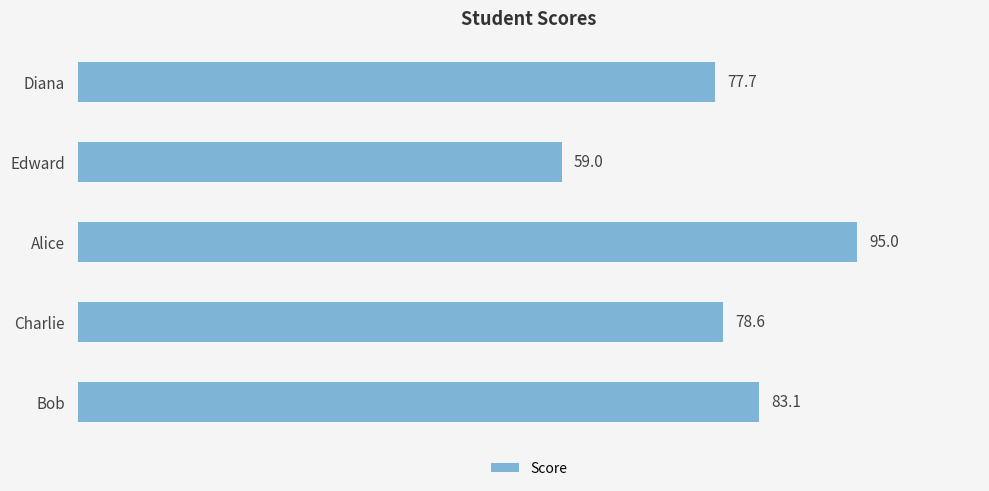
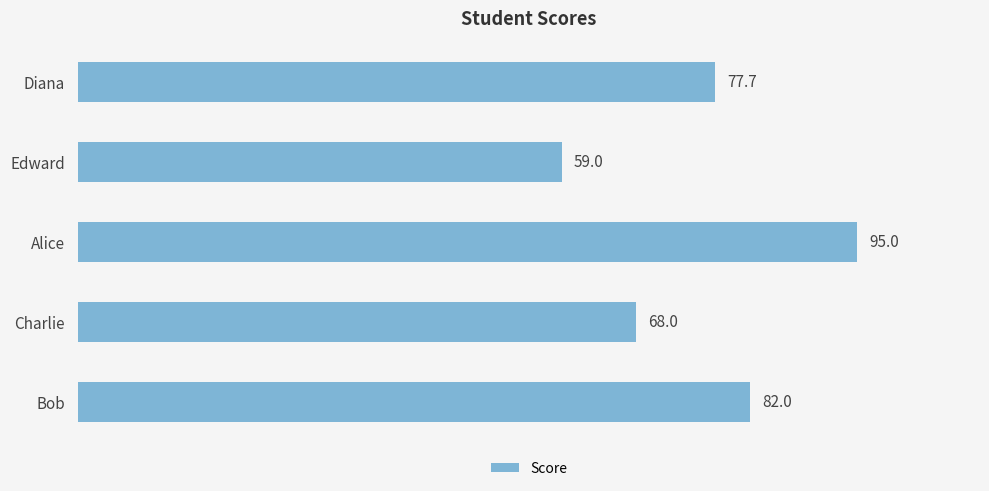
  {
    "Diana": 77.7,
    "Edward": 59.0,
    "Alice": 95.0,
-   "Charlie": 78.6,
-   "Bob": 83.1
+   "Charlie": 68.0,
+   "Bob": 82.0
  }
